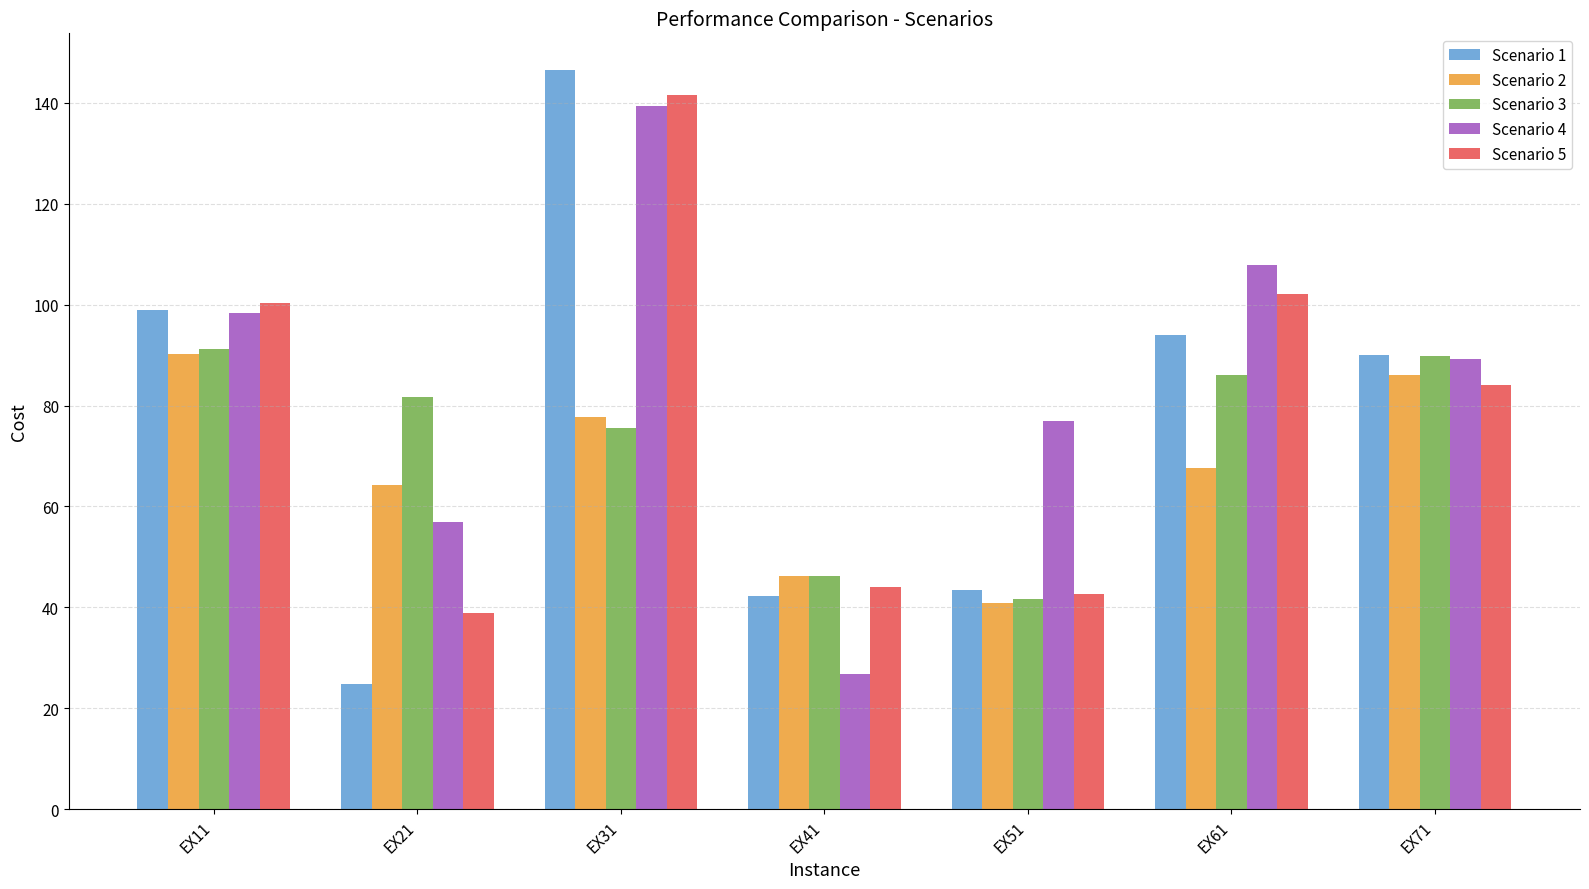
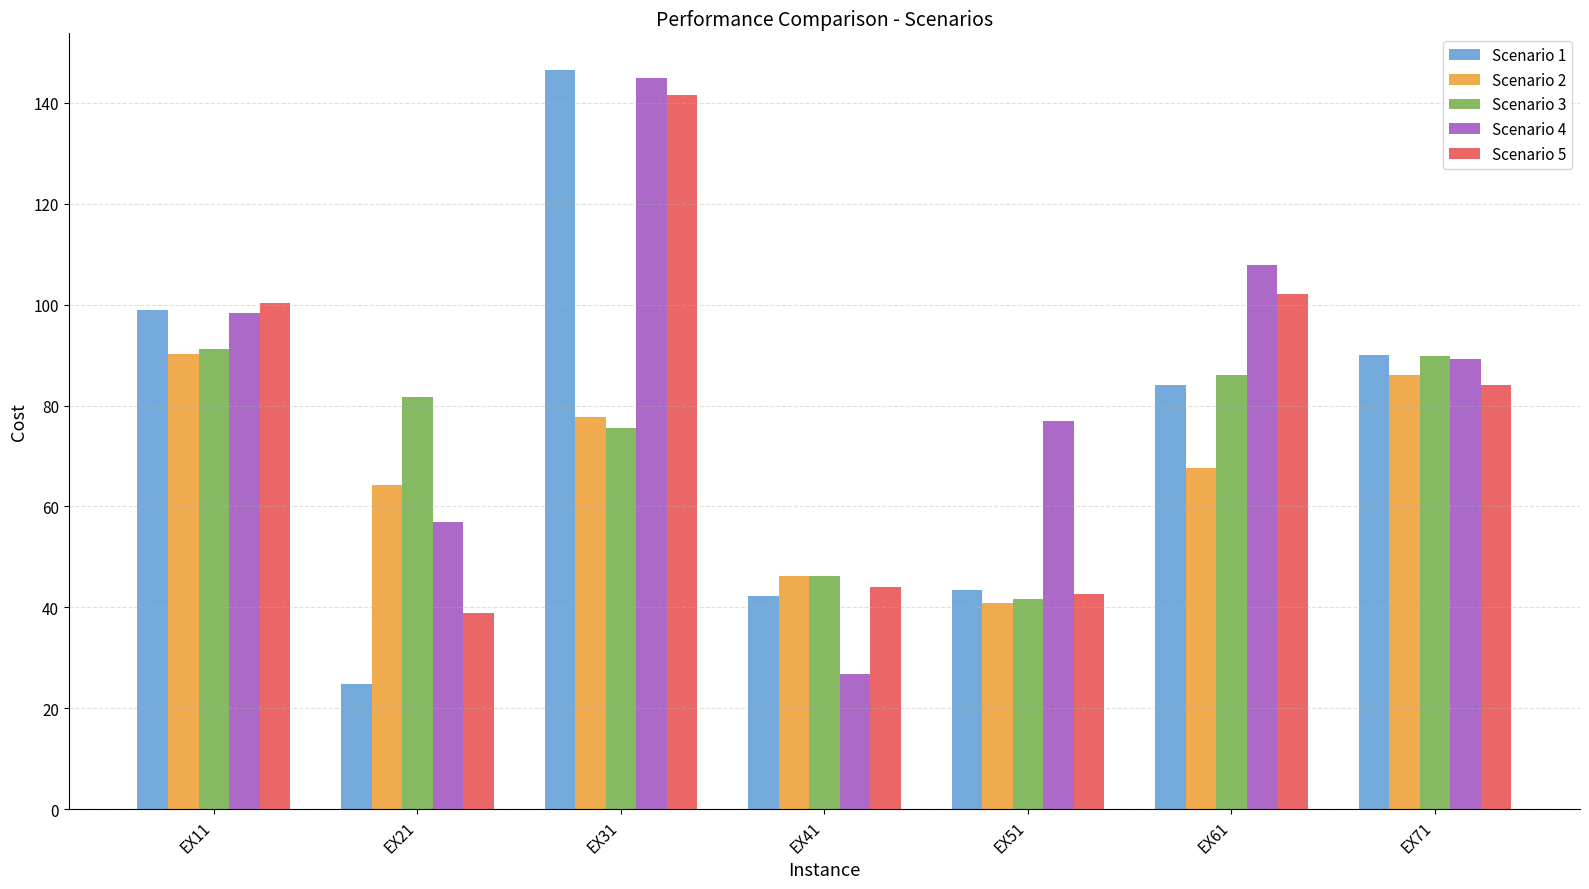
  {
    "Scenario 1": {
      "EX11": 99,
      "EX21": 25,
      "EX31": 146,
      "EX41": 42,
      "EX51": 44,
-     "EX61": 94,
+     "EX61": 84,
      "EX71": 90
    },
    "Scenario 2": {
      "EX11": 90,
      "EX21": 64,
      "EX31": 78,
      "EX41": 46,
      "EX51": 41,
      "EX61": 68,
      "EX71": 86
    },
    "Scenario 3": {
      "EX11": 91,
      "EX21": 82,
      "EX31": 76,
      "EX41": 46,
      "EX51": 42,
      "EX61": 86,
      "EX71": 90
    },
    "Scenario 4": {
      "EX11": 98,
      "EX21": 57,
-     "EX31": 139,
+     "EX31": 145,
      "EX41": 27,
      "EX51": 77,
      "EX61": 108,
      "EX71": 89
    },
    "Scenario 5": {
      "EX11": 100,
      "EX21": 39,
      "EX31": 142,
      "EX41": 44,
      "EX51": 43,
      "EX61": 102,
      "EX71": 84
    }
  }
